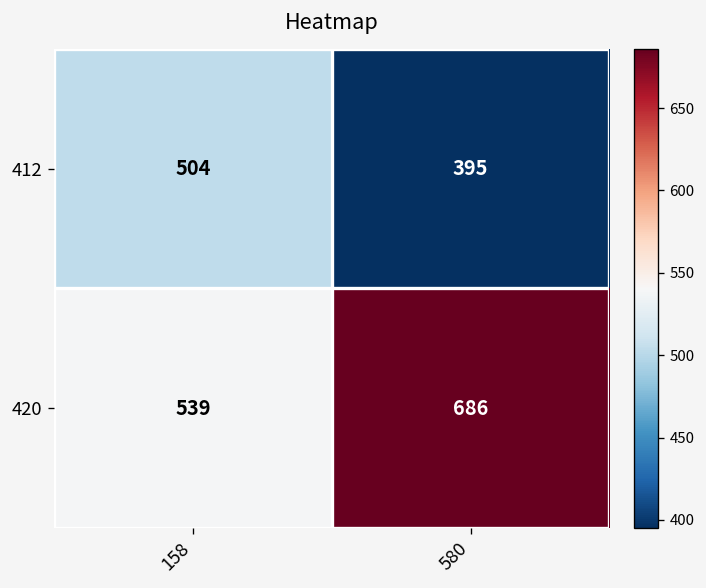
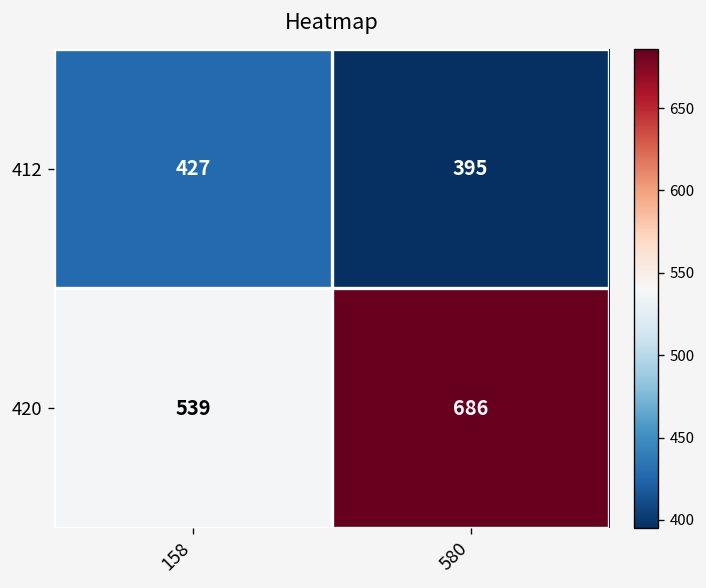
  {
    "412": {
-     "158": 504,
+     "158": 427,
      "580": 395
    },
    "420": {
      "158": 539,
      "580": 686
    }
  }
